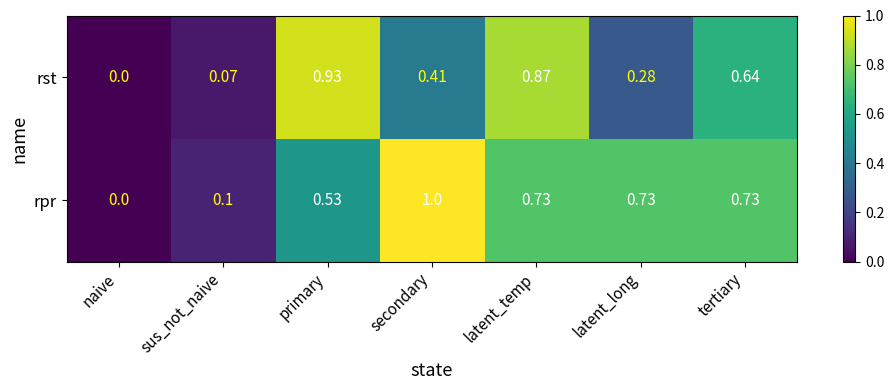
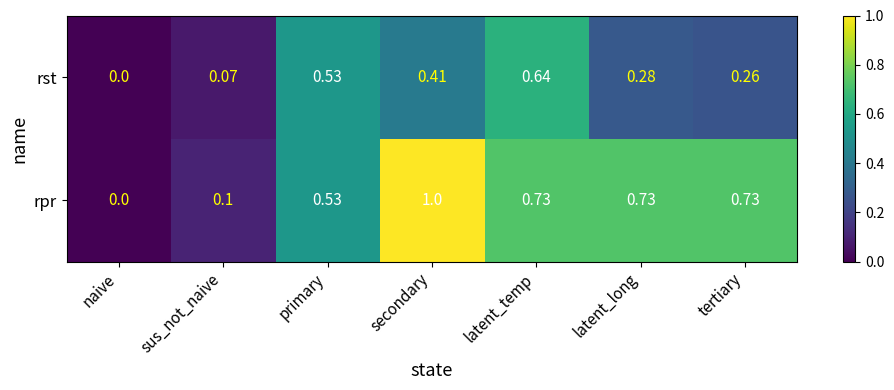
  {
    "rst": {
      "naive": 0.0,
      "sus_not_naive": 0.07,
-     "primary": 0.93,
+     "primary": 0.53,
      "secondary": 0.41,
-     "latent_temp": 0.87,
+     "latent_temp": 0.64,
      "latent_long": 0.28,
-     "tertiary": 0.64
+     "tertiary": 0.26
    },
    "rpr": {
      "naive": 0.0,
      "sus_not_naive": 0.1,
      "primary": 0.53,
      "secondary": 1.0,
      "latent_temp": 0.73,
      "latent_long": 0.73,
      "tertiary": 0.73
    }
  }
